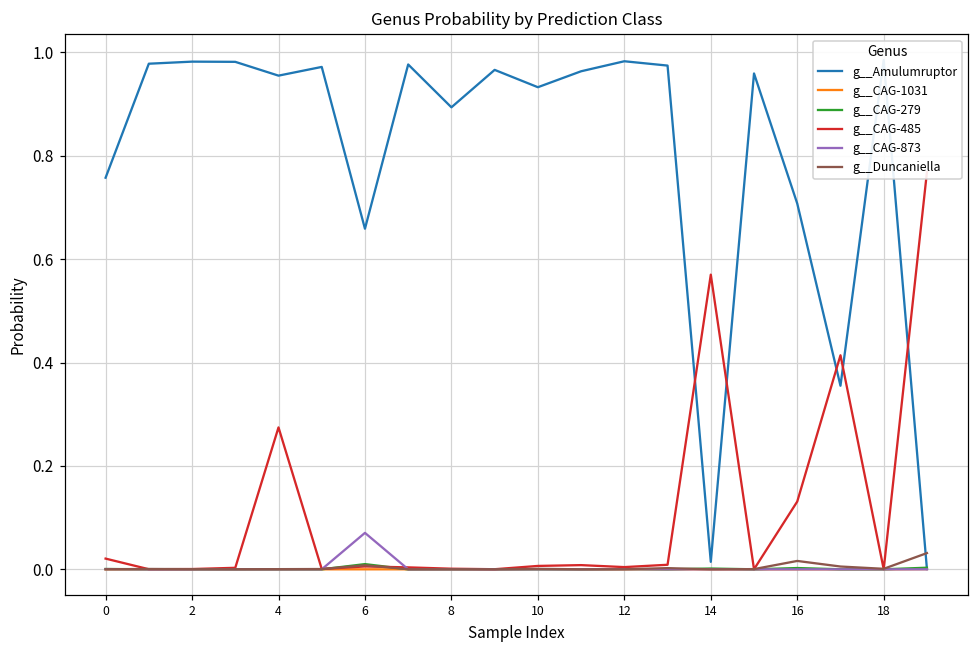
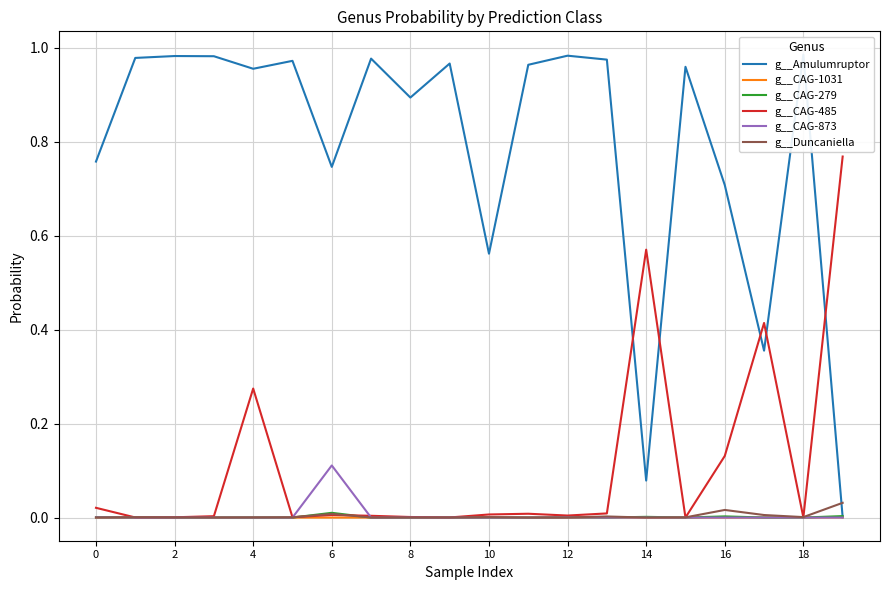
  {
    "g__Amulumruptor": {
      "0": 0.76,
      "2": 0.98,
      "4": 0.96,
-     "6": 0.66,
+     "6": 0.75,
      "8": 0.89,
-     "10": 0.93,
+     "10": 0.56,
      "12": 0.98,
-     "14": 0.01,
+     "14": 0.08,
      "16": 0.71
    },
    "g__CAG-1031": {
      "6": 0.00
    },
    "g__CAG-485": {
      "0": 0.02,
      "4": 0.27,
      "10": 0.01,
      "14": 0.57,
      "16": 0.13
    },
    "g__CAG-873": {
-     "6": 0.07
+     "6": 0.11
    },
    "g__Duncaniella": {
      "16": 0.02
    }
  }
